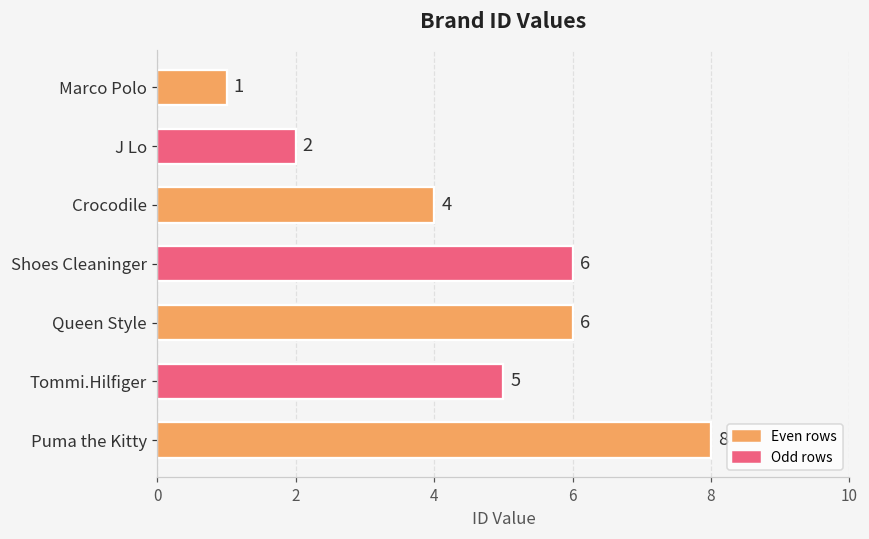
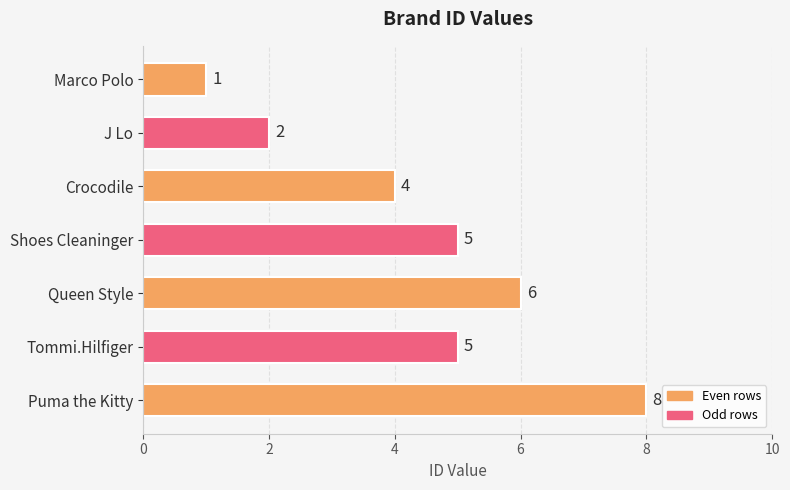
  {
    "Marco Polo": 1,
    "J Lo": 2,
    "Crocodile": 4,
-   "Shoes Cleaninger": 6,
+   "Shoes Cleaninger": 5,
    "Queen Style": 6,
    "Tommi.Hilfiger": 5
  }
